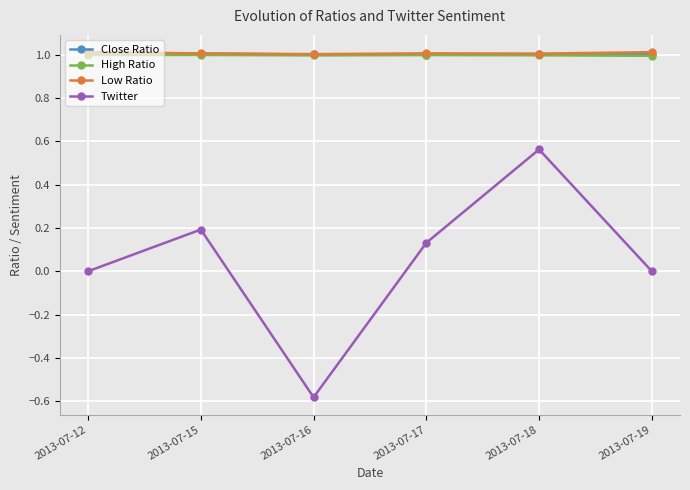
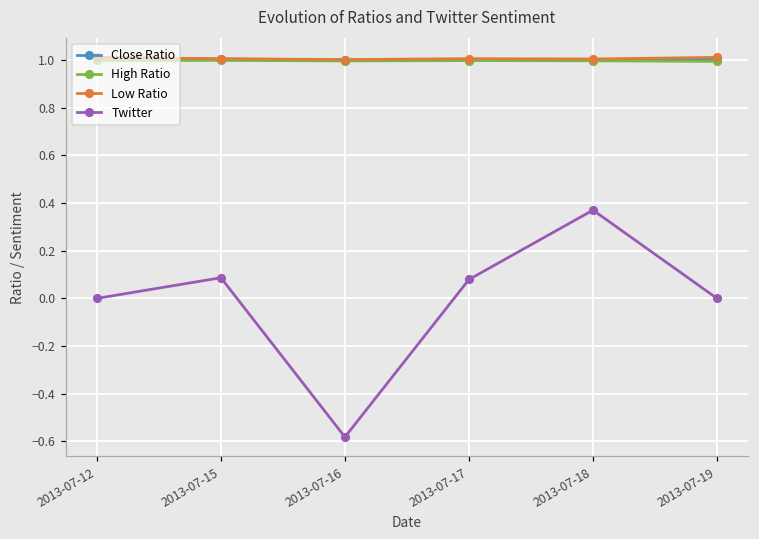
  {
    "Twitter": {
      "2013-07-12": 0.00,
-     "2013-07-15": 0.19,
+     "2013-07-15": 0.09,
      "2013-07-16": -0.58,
-     "2013-07-17": 0.13,
-     "2013-07-18": 0.56,
+     "2013-07-17": 0.08,
+     "2013-07-18": 0.37,
      "2013-07-19": 0.00
    }
  }
